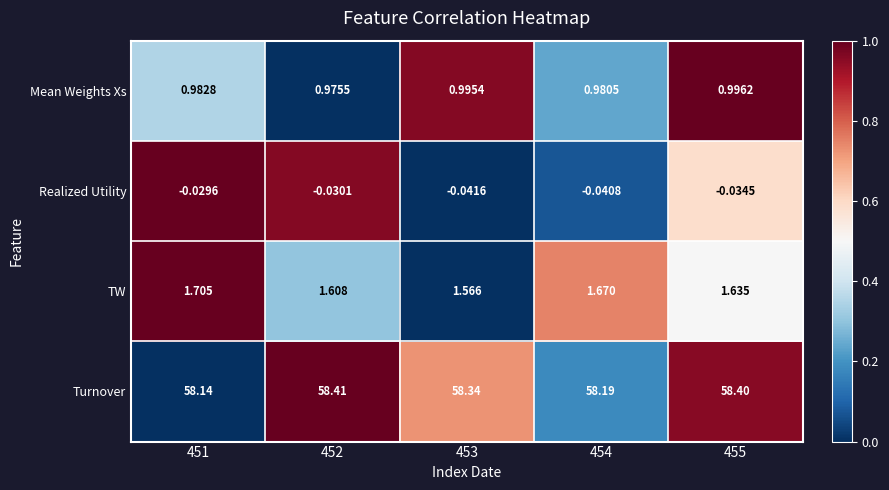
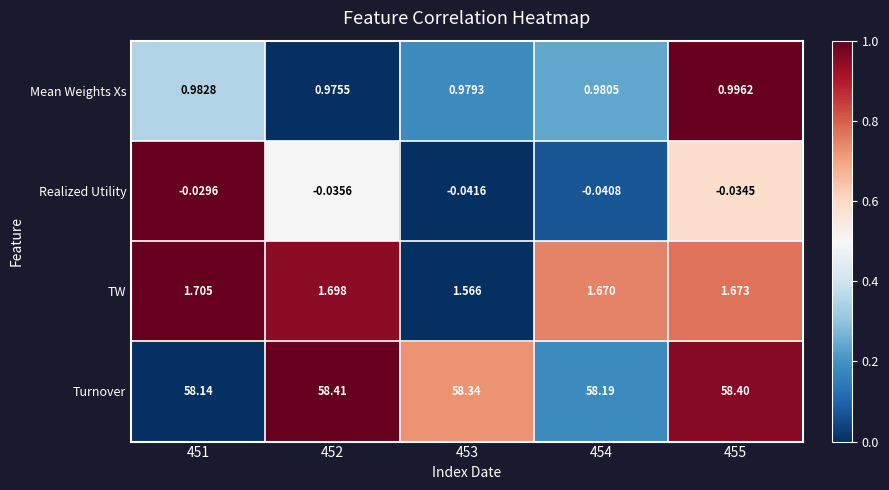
  {
    "Mean Weights Xs": {
      "451": 0.9828,
      "452": 0.9755,
-     "453": 0.9954,
+     "453": 0.9793,
      "454": 0.9805,
      "455": 0.9962
    },
    "Realized Utility": {
      "451": -0.0296,
-     "452": -0.0301,
+     "452": -0.0356,
      "453": -0.0416,
      "454": -0.0408,
      "455": -0.0345
    },
    "TW": {
      "451": 1.705,
-     "452": 1.608,
+     "452": 1.698,
      "453": 1.566,
      "454": 1.670,
-     "455": 1.635
+     "455": 1.673
    },
    "Turnover": {
      "451": 58.14,
      "452": 58.41,
      "453": 58.34,
      "454": 58.19,
      "455": 58.40
    }
  }
